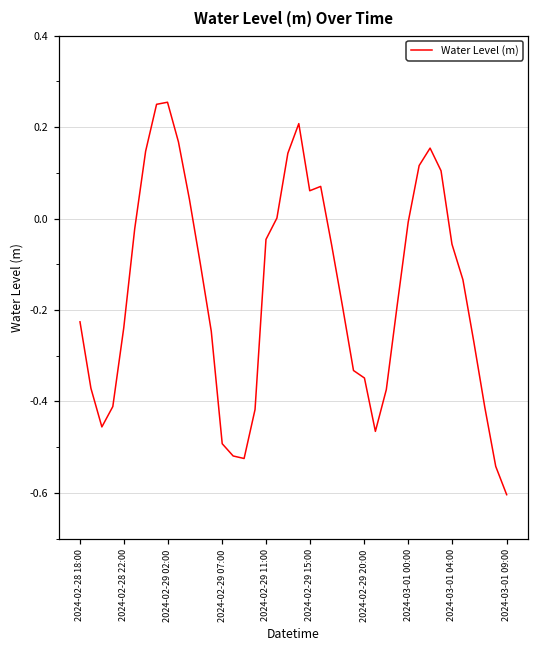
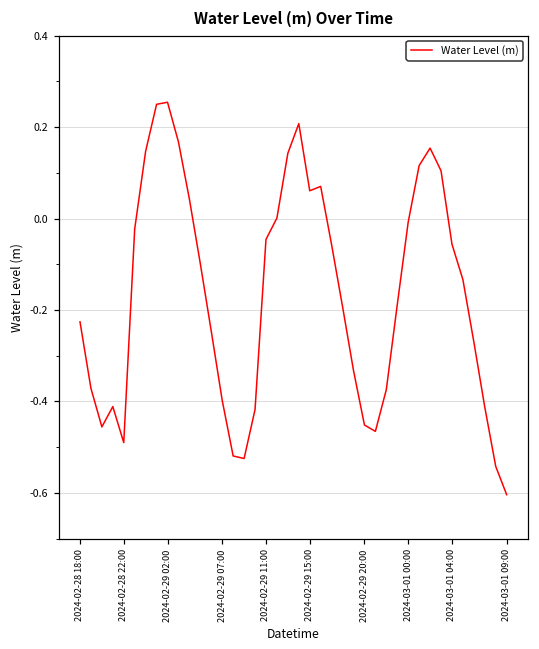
  {
    "2024-02-28 18:00": -0.23,
-   "2024-02-28 22:00": -0.24,
+   "2024-02-28 22:00": -0.49,
    "2024-02-29 02:00": 0.25,
-   "2024-02-29 07:00": -0.49,
+   "2024-02-29 07:00": -0.40,
    "2024-02-29 11:00": -0.05,
    "2024-02-29 15:00": 0.06,
-   "2024-02-29 20:00": -0.35,
+   "2024-02-29 20:00": -0.45,
    "2024-03-01 00:00": -0.01,
    "2024-03-01 04:00": -0.06,
    "2024-03-01 09:00": -0.60
  }
